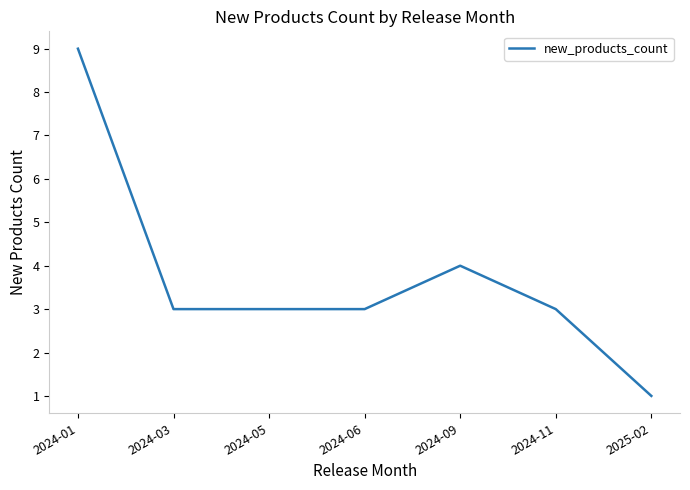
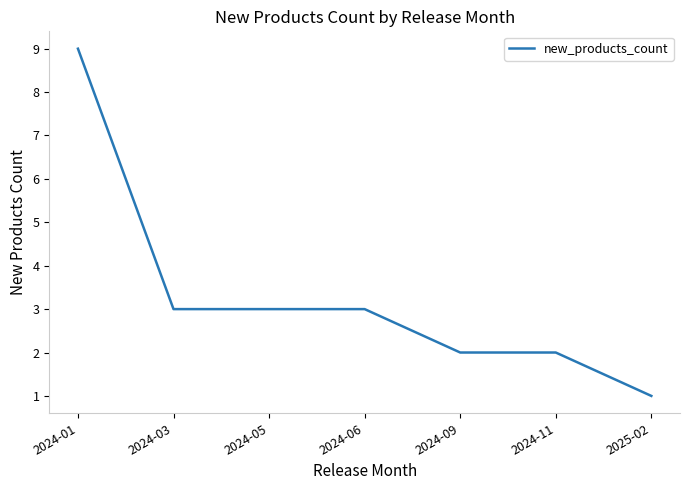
  {
    "2024-01": 9,
    "2024-03": 3,
    "2024-05": 3,
    "2024-06": 3,
-   "2024-09": 4,
-   "2024-11": 3,
+   "2024-09": 2,
+   "2024-11": 2,
    "2025-02": 1
  }
